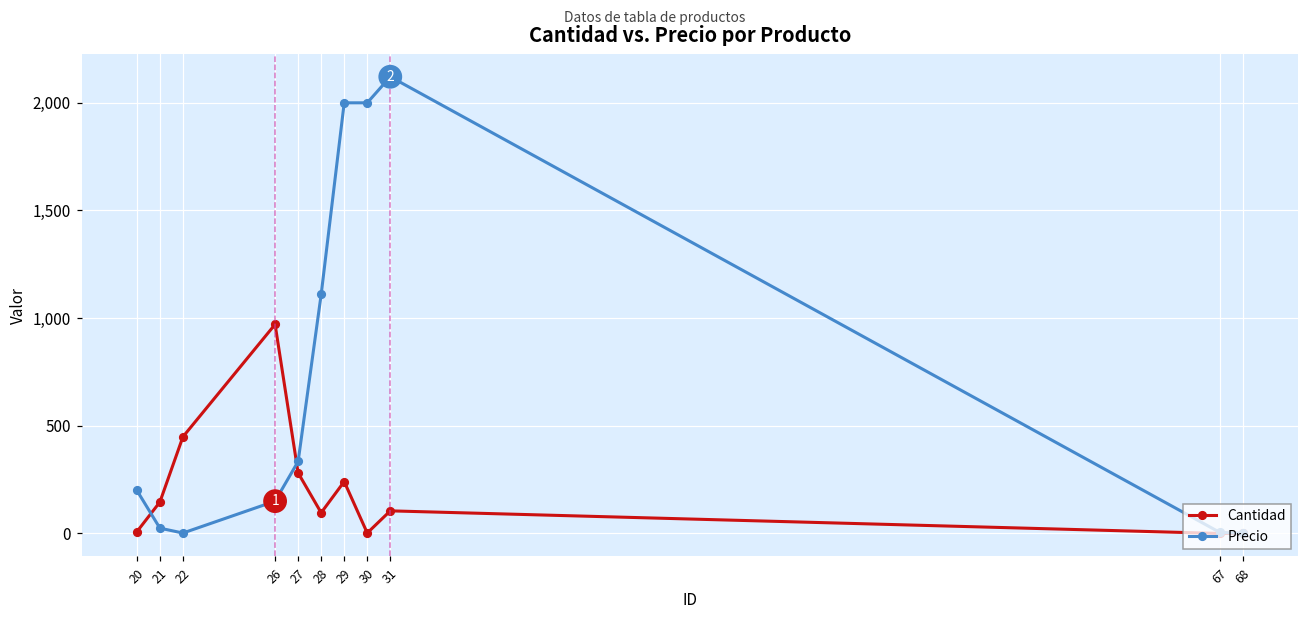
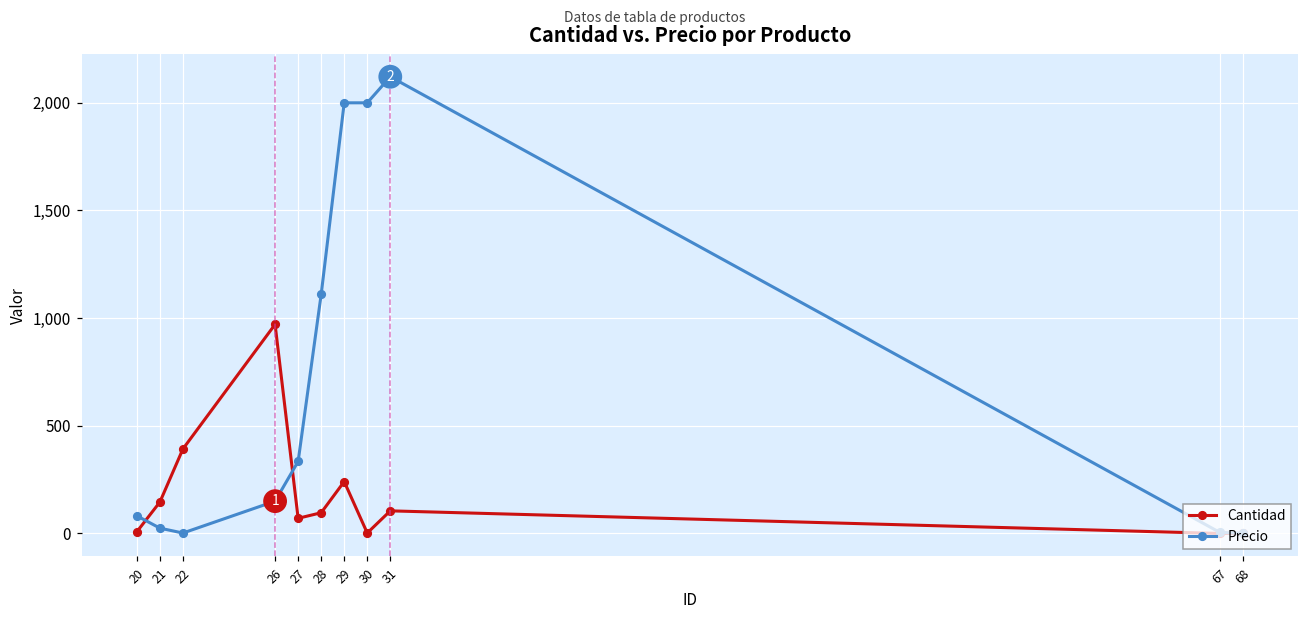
  {
    "Cantidad": {
      "20": "10",
      "21": "150",
-     "22": "450",
+     "22": "390",
      "26": "970",
-     "27": "280",
+     "27": "70",
      "28": "100",
      "29": "240",
      "30": "0",
      "31": "110"
    },
    "Precio": {
-     "20": "200",
+     "20": "80",
      "21": "20",
      "22": "0",
      "27": "330",
      "28": "1,110",
      "29": "2,000",
      "30": "2,000"
    }
  }
